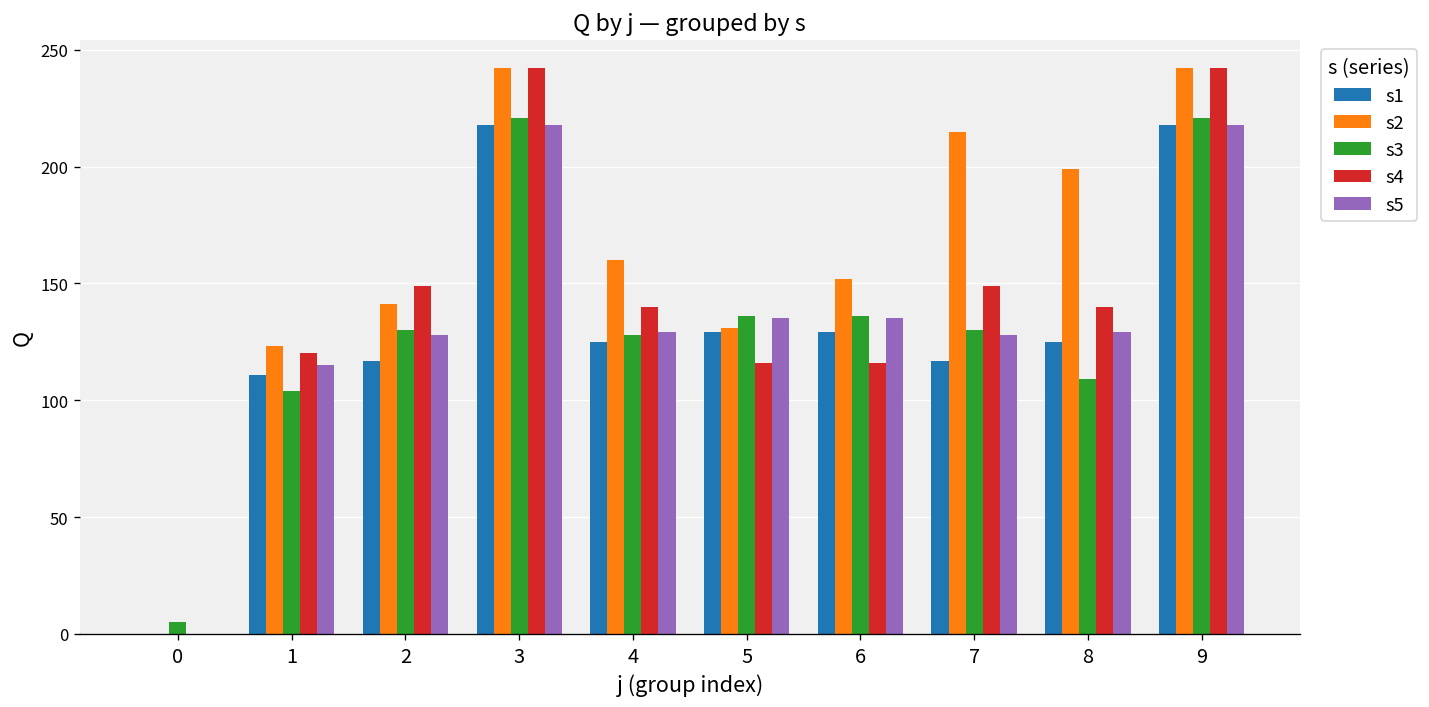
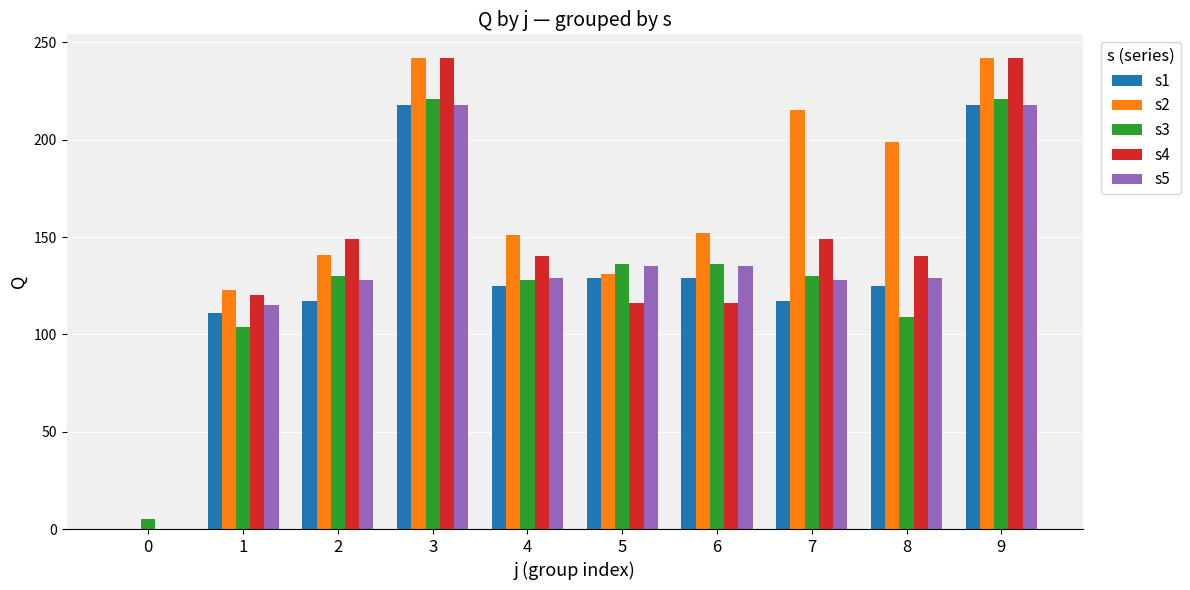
  {
    "s1": {
      "0": 0,
      "1": 111,
      "2": 117,
      "3": 218,
      "4": 125,
      "5": 129,
      "6": 129,
      "7": 117,
      "8": 125,
      "9": 218
    },
    "s2": {
      "0": 0,
      "1": 123,
      "2": 141,
      "3": 242,
-     "4": 160,
+     "4": 151,
      "5": 131,
      "6": 152,
      "7": 215,
      "8": 199,
      "9": 242
    },
    "s3": {
      "0": 5,
      "1": 104,
      "2": 130,
      "3": 221,
      "4": 128,
      "5": 136,
      "6": 136,
      "7": 130,
      "8": 109,
      "9": 221
    },
    "s4": {
      "0": 0,
      "1": 120,
      "2": 149,
      "3": 242,
      "4": 140,
      "5": 116,
      "6": 116,
      "7": 149,
      "8": 140,
      "9": 242
    },
    "s5": {
      "0": 0,
      "1": 115,
      "2": 128,
      "3": 218,
      "4": 129,
      "5": 135,
      "6": 135,
      "7": 128,
      "8": 129,
      "9": 218
    }
  }
